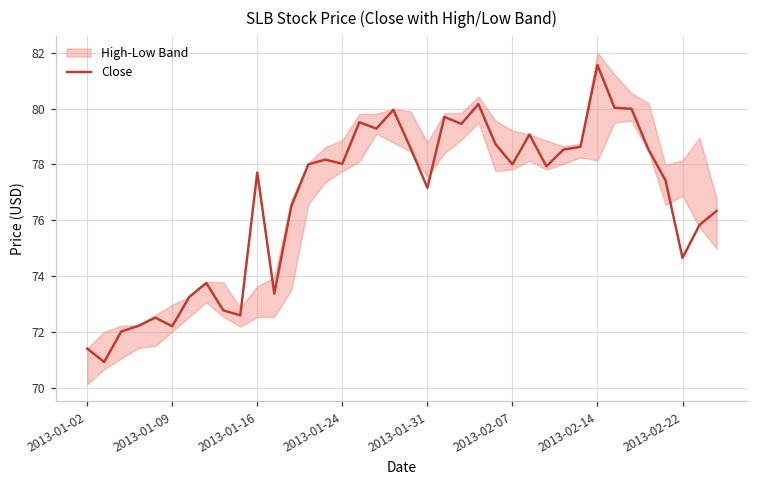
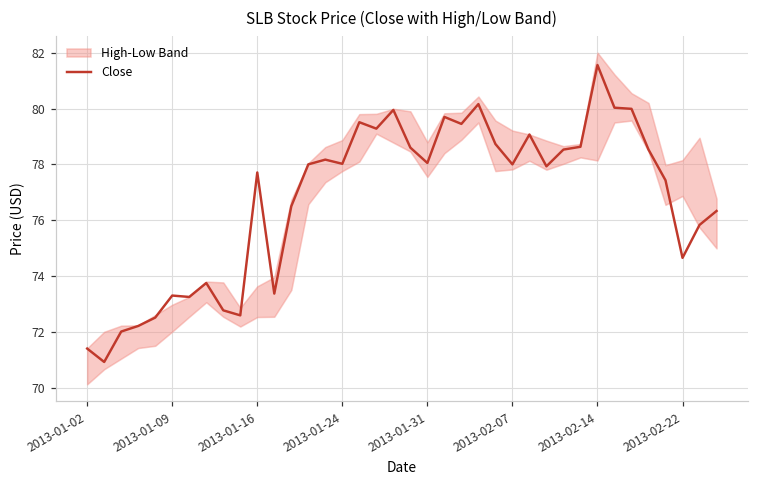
  {
    "Close": {
-     "2013-01-09": 72.2,
+     "2013-01-09": 73.3,
      "2013-01-16": 77.7,
      "2013-01-24": 78.0,
-     "2013-01-31": 77.2,
+     "2013-01-31": 78.1,
      "2013-02-07": 78.0,
      "2013-02-14": 81.6,
      "2013-02-22": 74.7
    }
  }
